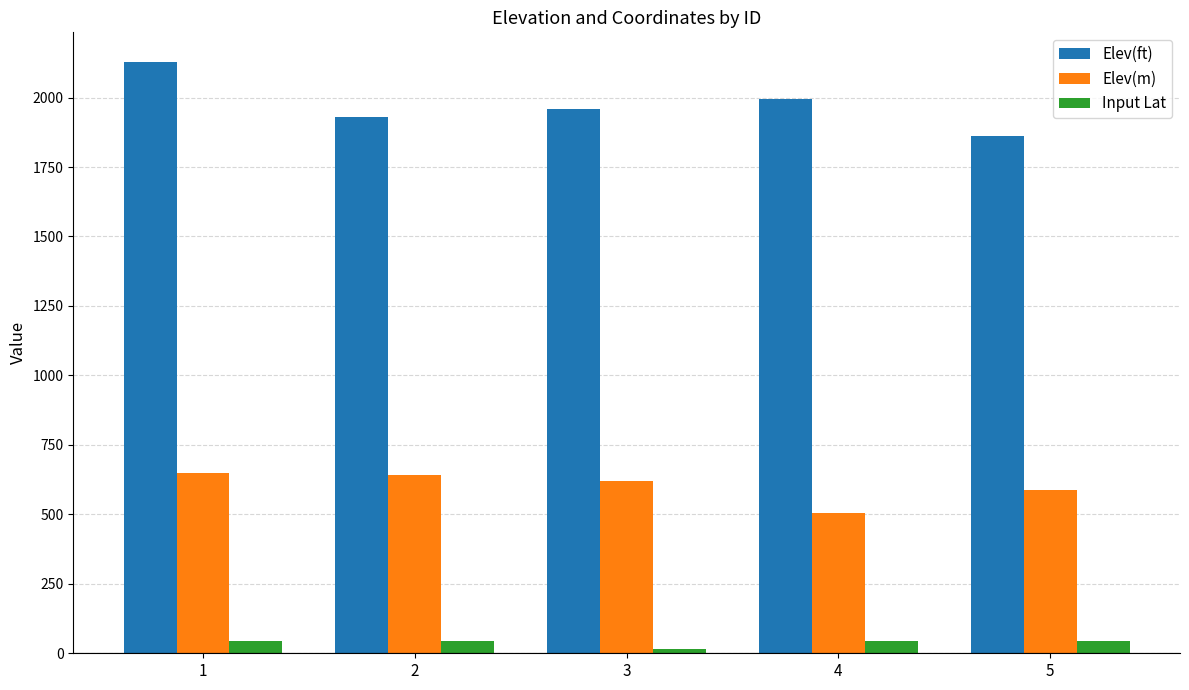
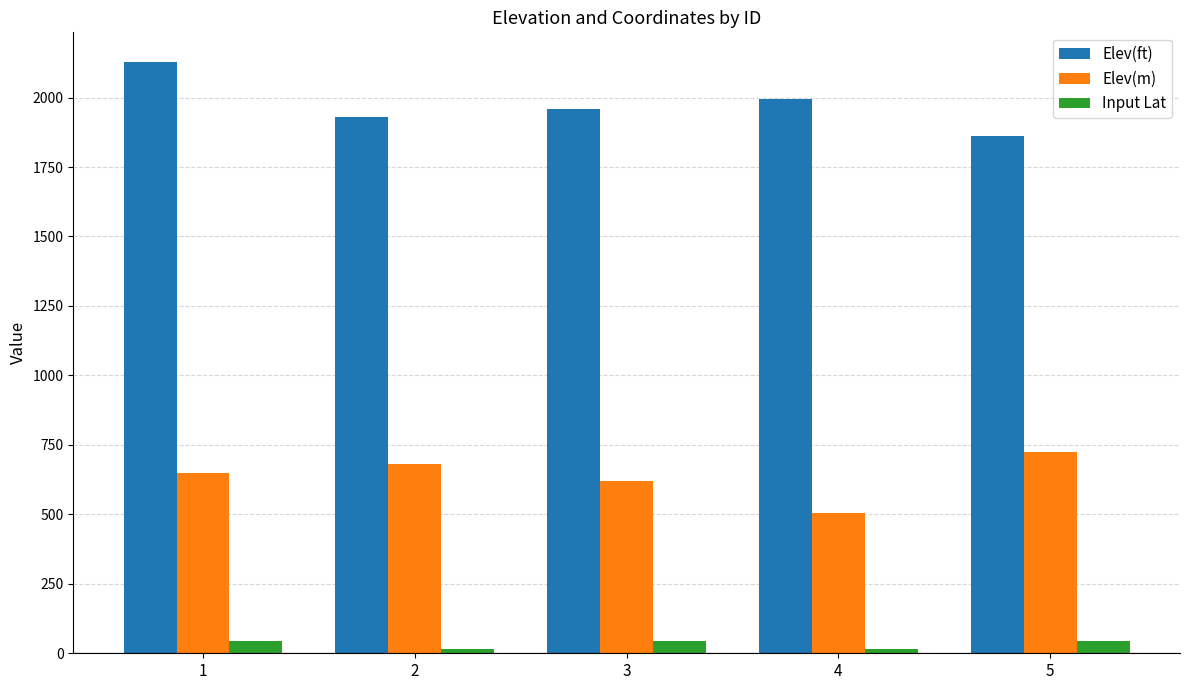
  {
    "Elev(ft)": {
      "1": 2130,
      "2": 1930,
      "3": 1960,
      "4": 1990,
      "5": 1860
    },
    "Elev(m)": {
      "1": 650,
-     "2": 640,
+     "2": 680,
      "3": 620,
      "4": 500,
-     "5": 590
+     "5": 720
    },
    "Input Lat": {
      "1": 40,
-     "2": 40,
-     "3": 20,
-     "4": 40,
+     "2": 20,
+     "3": 40,
+     "4": 10,
      "5": 40
    }
  }
